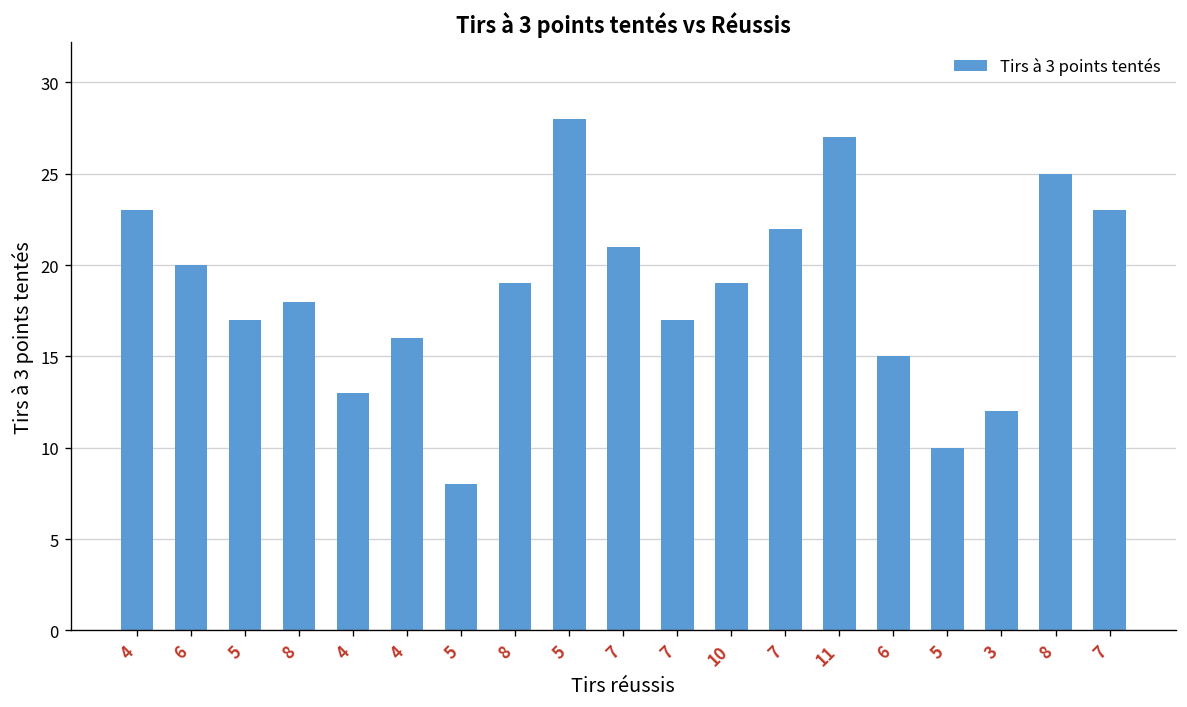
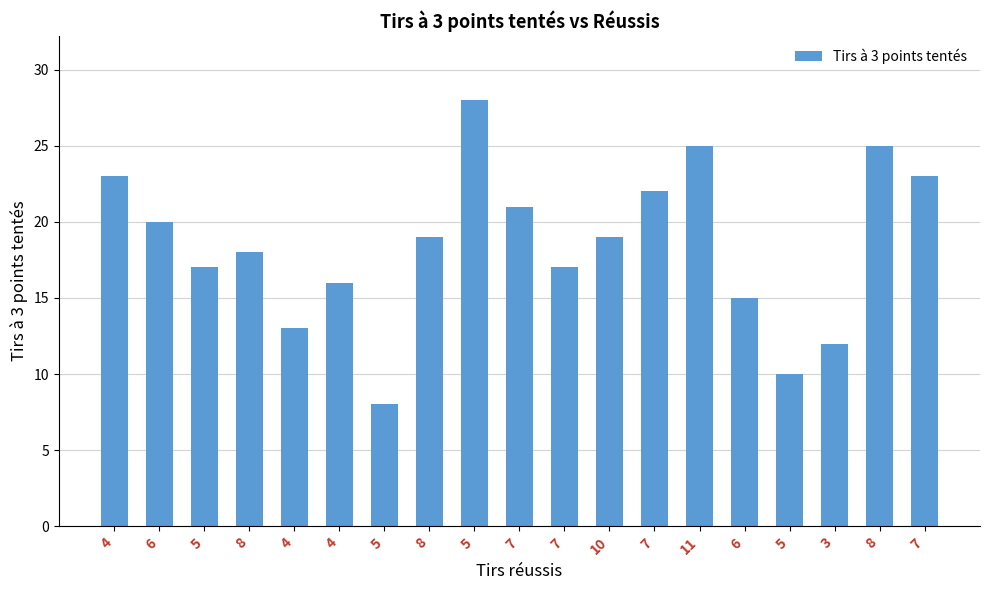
  {
    "10": 19,
-   "11": 27,
+   "11": 25,
    "3": 12
  }
